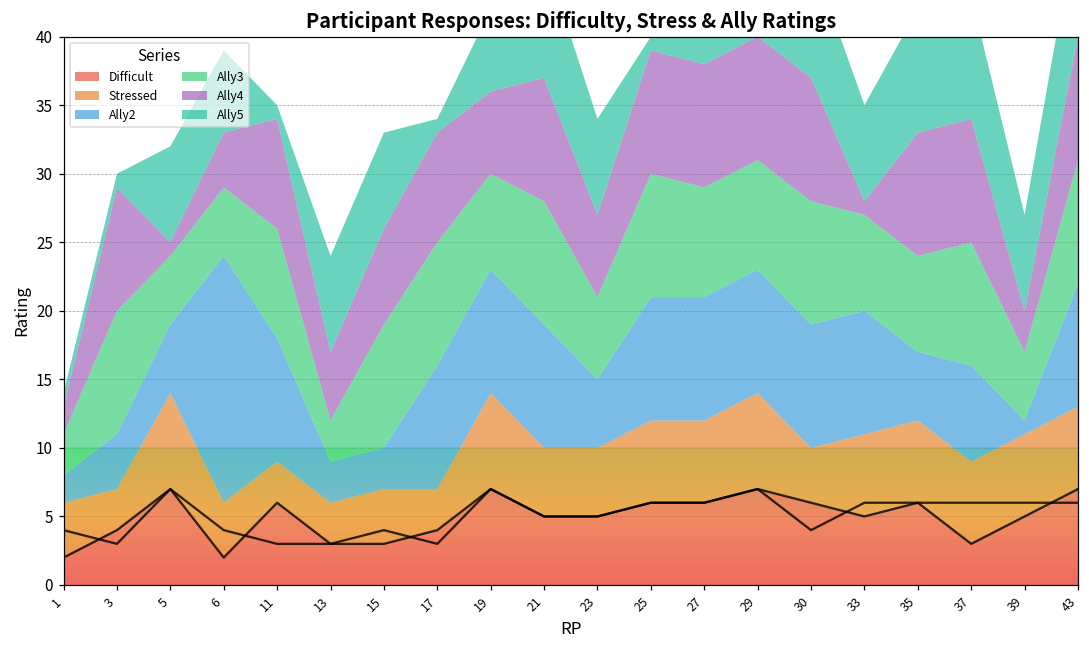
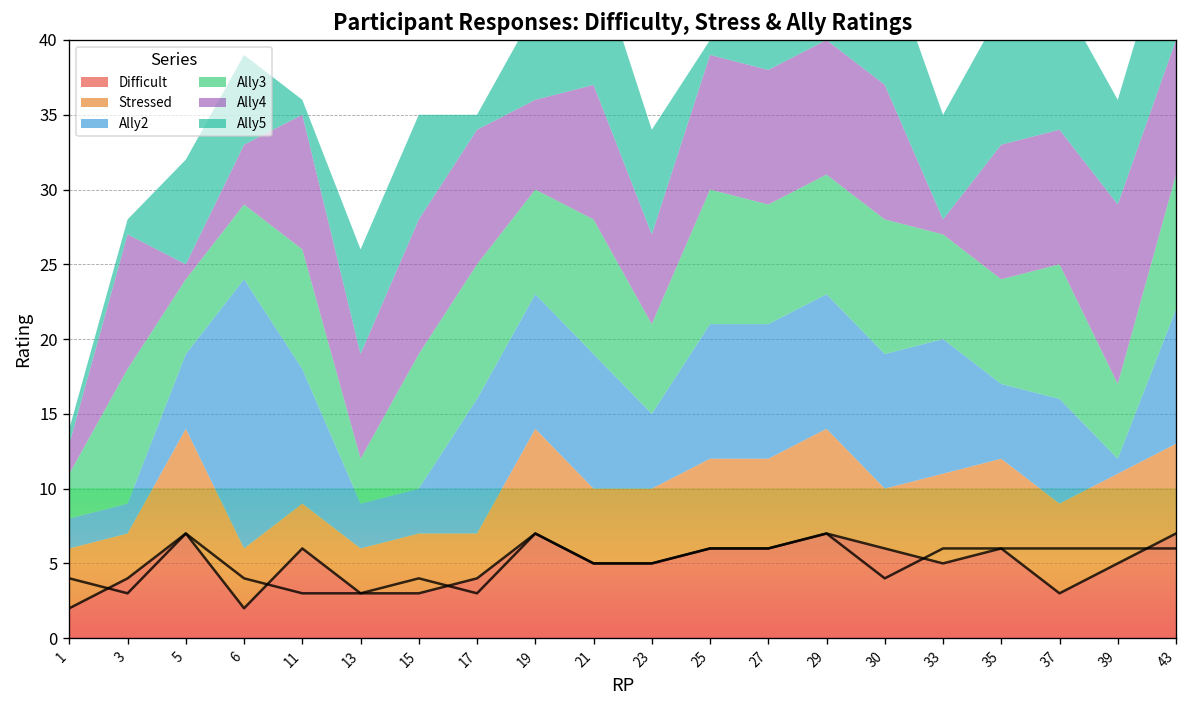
  {
    "Ally2": {
      "1": 2,
-     "3": 4,
+     "3": 2,
      "5": 5,
      "6": 18,
      "11": 9,
      "13": 3,
      "15": 3,
      "17": 9,
      "19": 9,
      "21": 9,
      "23": 5,
      "25": 9,
      "27": 9,
      "29": 9,
      "30": 9,
      "33": 9,
      "35": 5,
      "37": 7,
      "39": 1,
      "43": 9
    },
    "Ally4": {
      "1": 2,
      "3": 9,
      "5": 1,
      "6": 4,
-     "11": 8,
-     "13": 5,
-     "15": 7,
-     "17": 8,
+     "11": 9,
+     "13": 7,
+     "15": 9,
+     "17": 9,
      "19": 6,
      "21": 9,
      "23": 6,
      "25": 9,
      "27": 9,
      "29": 9,
      "30": 9,
      "33": 1,
      "35": 9,
      "37": 9,
-     "39": 3,
+     "39": 12,
      "43": 9
    }
  }
